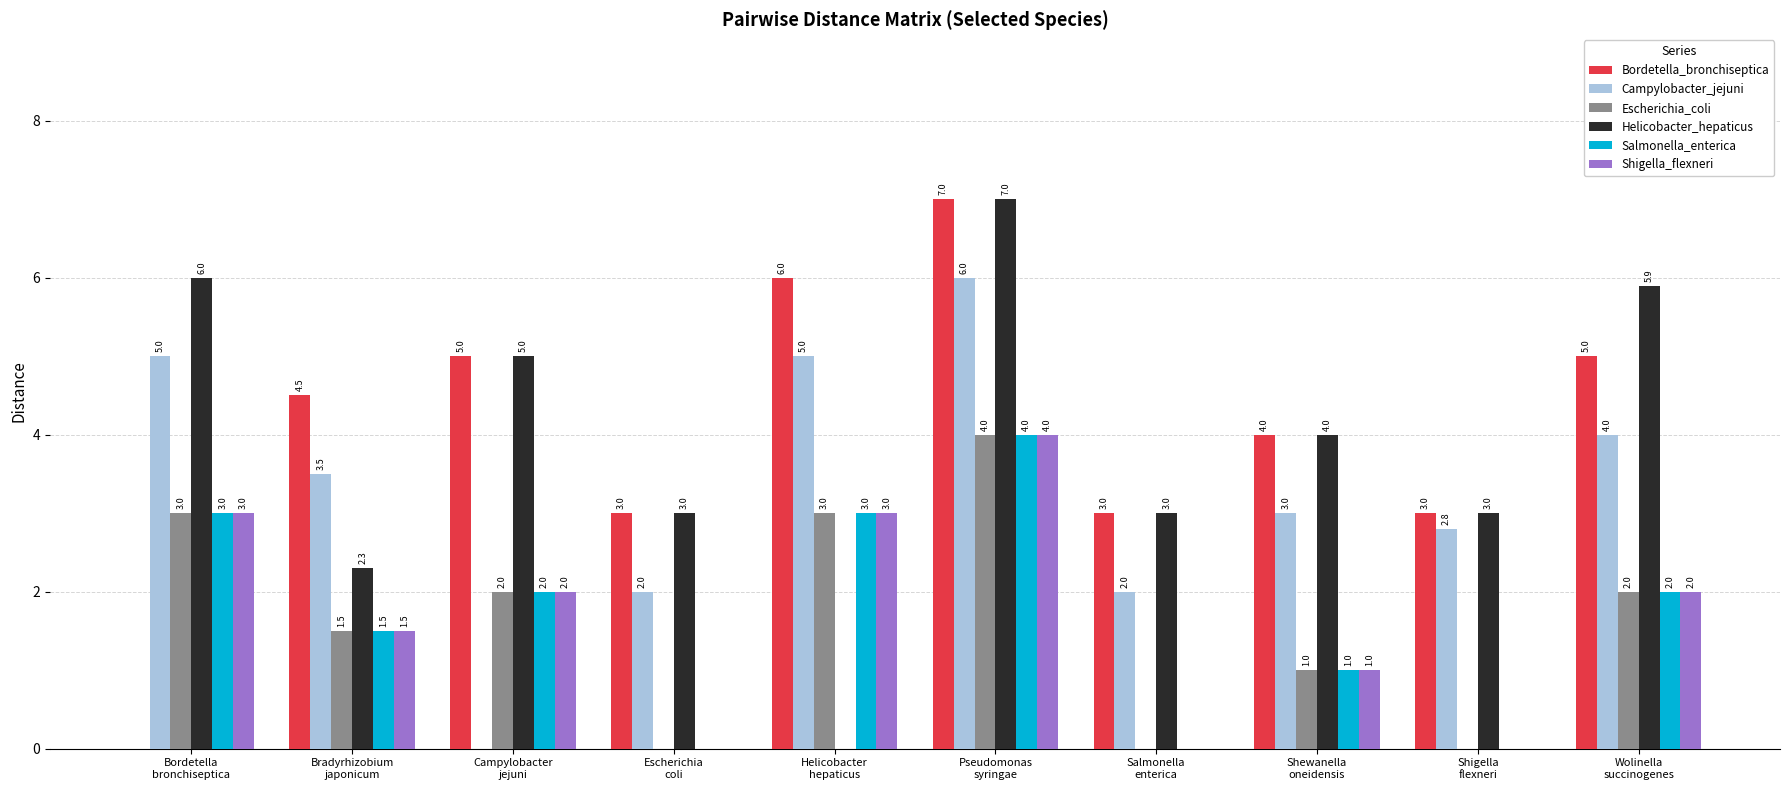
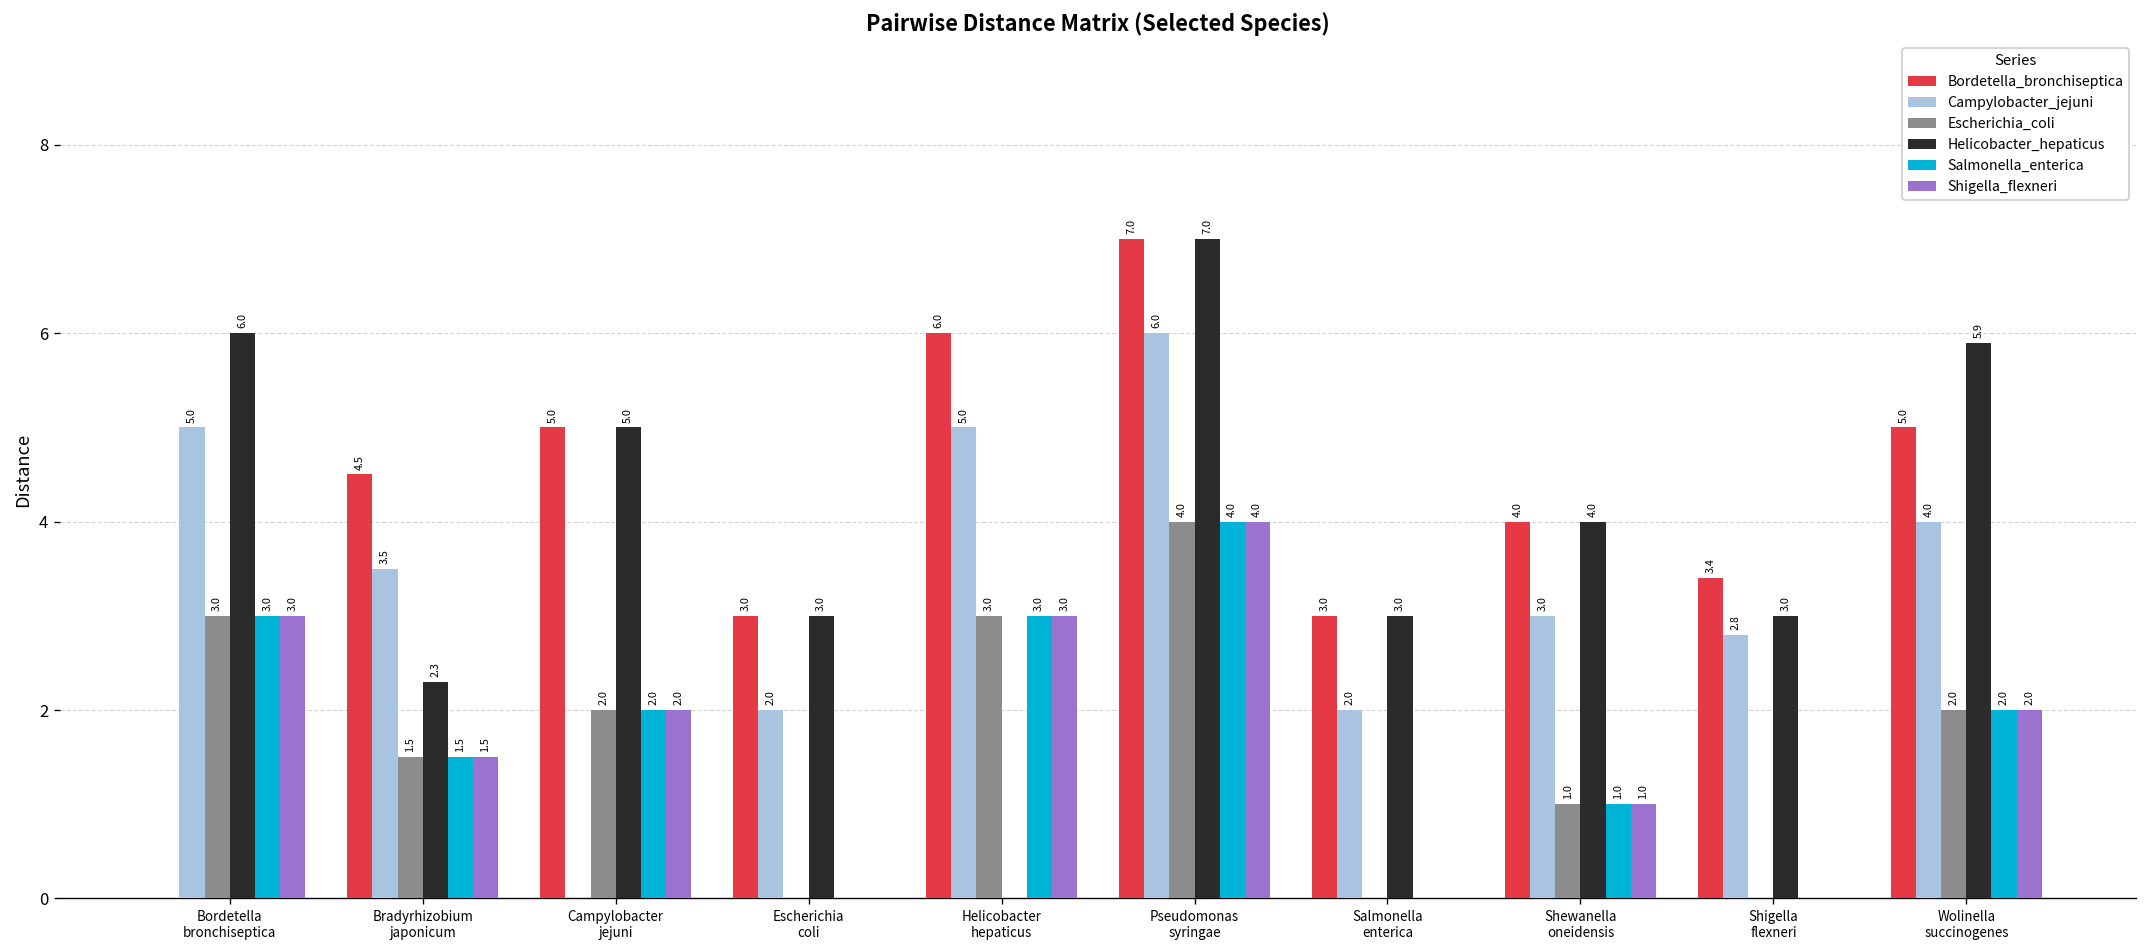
  {
    "Bordetella_bronchiseptica": {
      "Bradyrhizobium japonicum": 4.5,
      "Campylobacter jejuni": 5.0,
      "Escherichia coli": 3.0,
      "Helicobacter hepaticus": 6.0,
      "Pseudomonas syringae": 7.0,
      "Salmonella enterica": 3.0,
      "Shewanella oneidensis": 4.0,
-     "Shigella flexneri": 3.0,
+     "Shigella flexneri": 3.4,
      "Wolinella succinogenes": 5.0
    },
    "Campylobacter_jejuni": {
      "Bordetella bronchiseptica": 5.0,
      "Bradyrhizobium japonicum": 3.5,
      "Escherichia coli": 2.0,
      "Helicobacter hepaticus": 5.0,
      "Pseudomonas syringae": 6.0,
      "Salmonella enterica": 2.0,
      "Shewanella oneidensis": 3.0,
      "Shigella flexneri": 2.8,
      "Wolinella succinogenes": 4.0
    },
    "Escherichia_coli": {
      "Bordetella bronchiseptica": 3.0,
      "Bradyrhizobium japonicum": 1.5,
      "Campylobacter jejuni": 2.0,
      "Helicobacter hepaticus": 3.0,
      "Pseudomonas syringae": 4.0,
      "Shewanella oneidensis": 1.0,
      "Wolinella succinogenes": 2.0
    },
    "Helicobacter_hepaticus": {
      "Bordetella bronchiseptica": 6.0,
      "Bradyrhizobium japonicum": 2.3,
      "Campylobacter jejuni": 5.0,
      "Escherichia coli": 3.0,
      "Pseudomonas syringae": 7.0,
      "Salmonella enterica": 3.0,
      "Shewanella oneidensis": 4.0,
      "Shigella flexneri": 3.0,
      "Wolinella succinogenes": 5.9
    },
    "Salmonella_enterica": {
      "Bordetella bronchiseptica": 3.0,
      "Bradyrhizobium japonicum": 1.5,
      "Campylobacter jejuni": 2.0,
      "Helicobacter hepaticus": 3.0,
      "Pseudomonas syringae": 4.0,
      "Shewanella oneidensis": 1.0,
      "Wolinella succinogenes": 2.0
    },
    "Shigella_flexneri": {
      "Bordetella bronchiseptica": 3.0,
      "Bradyrhizobium japonicum": 1.5,
      "Campylobacter jejuni": 2.0,
      "Helicobacter hepaticus": 3.0,
      "Pseudomonas syringae": 4.0,
      "Shewanella oneidensis": 1.0,
      "Wolinella succinogenes": 2.0
    }
  }
